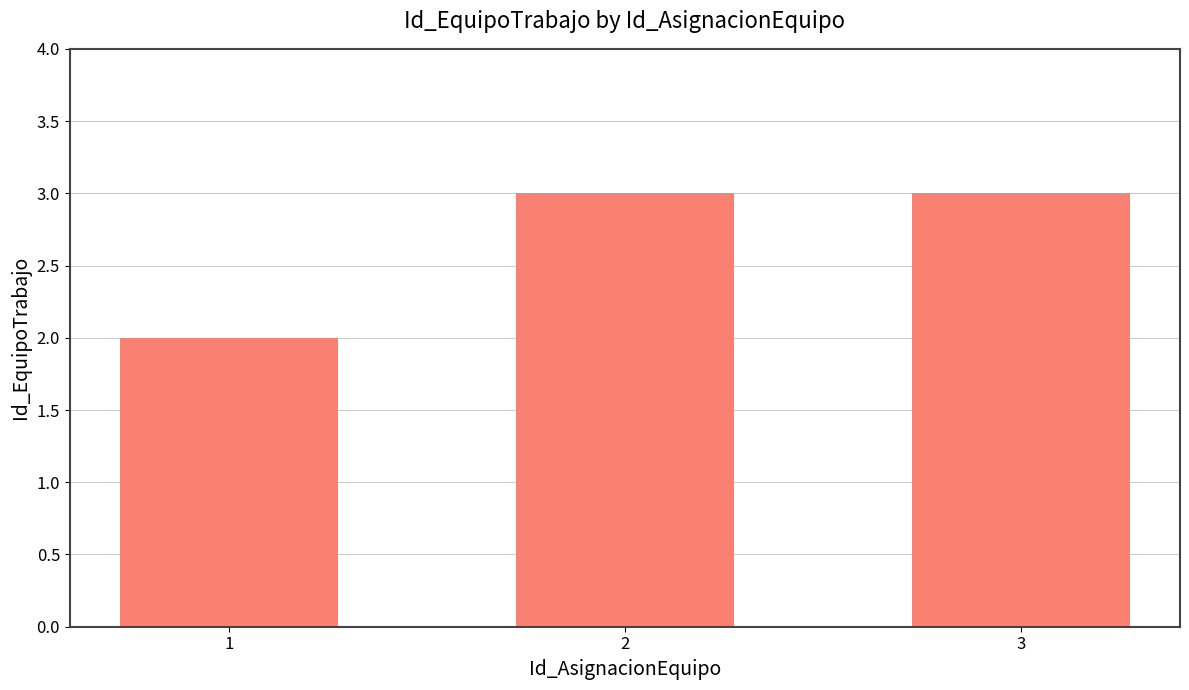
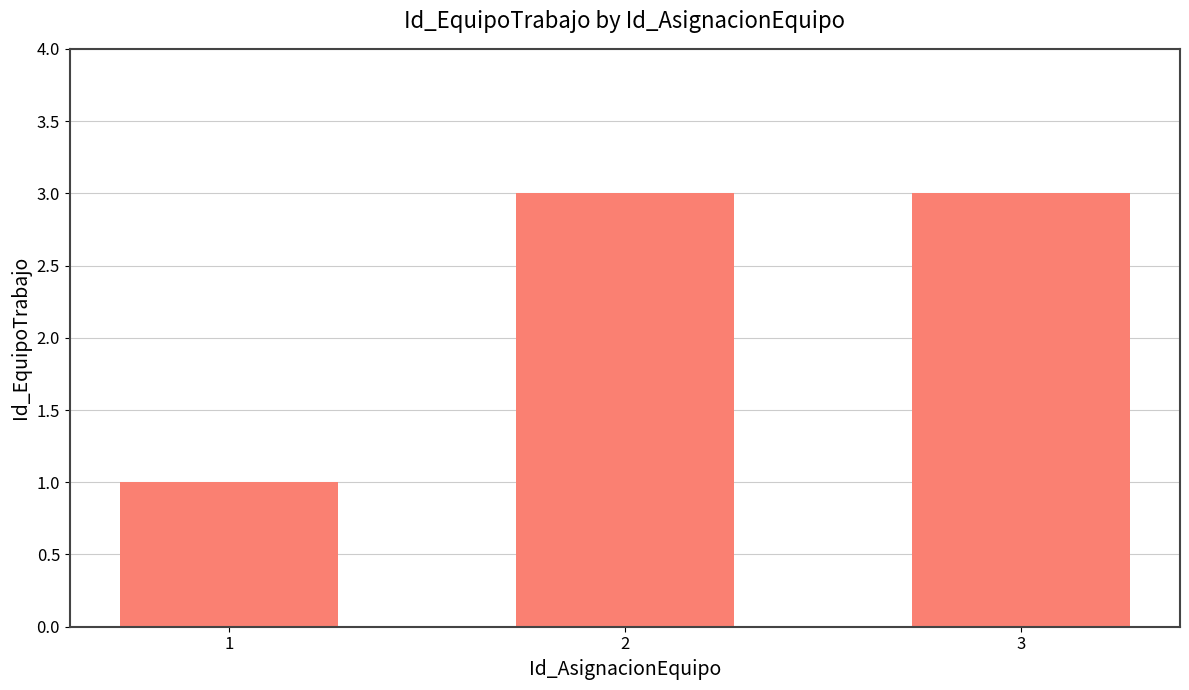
  {
-   "1": 2,
+   "1": 1,
    "2": 3,
    "3": 3
  }
